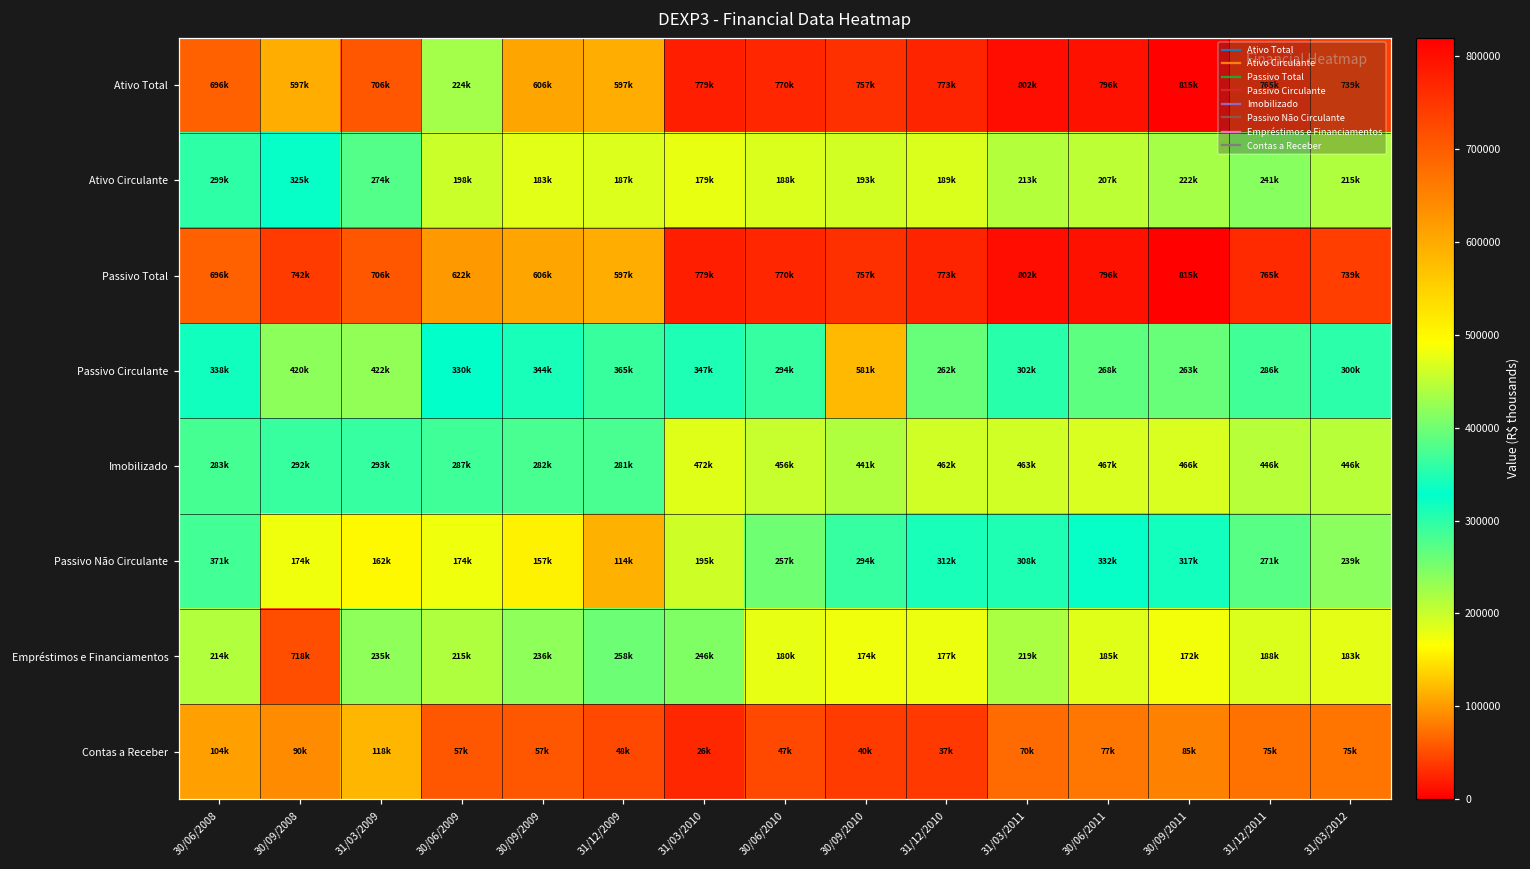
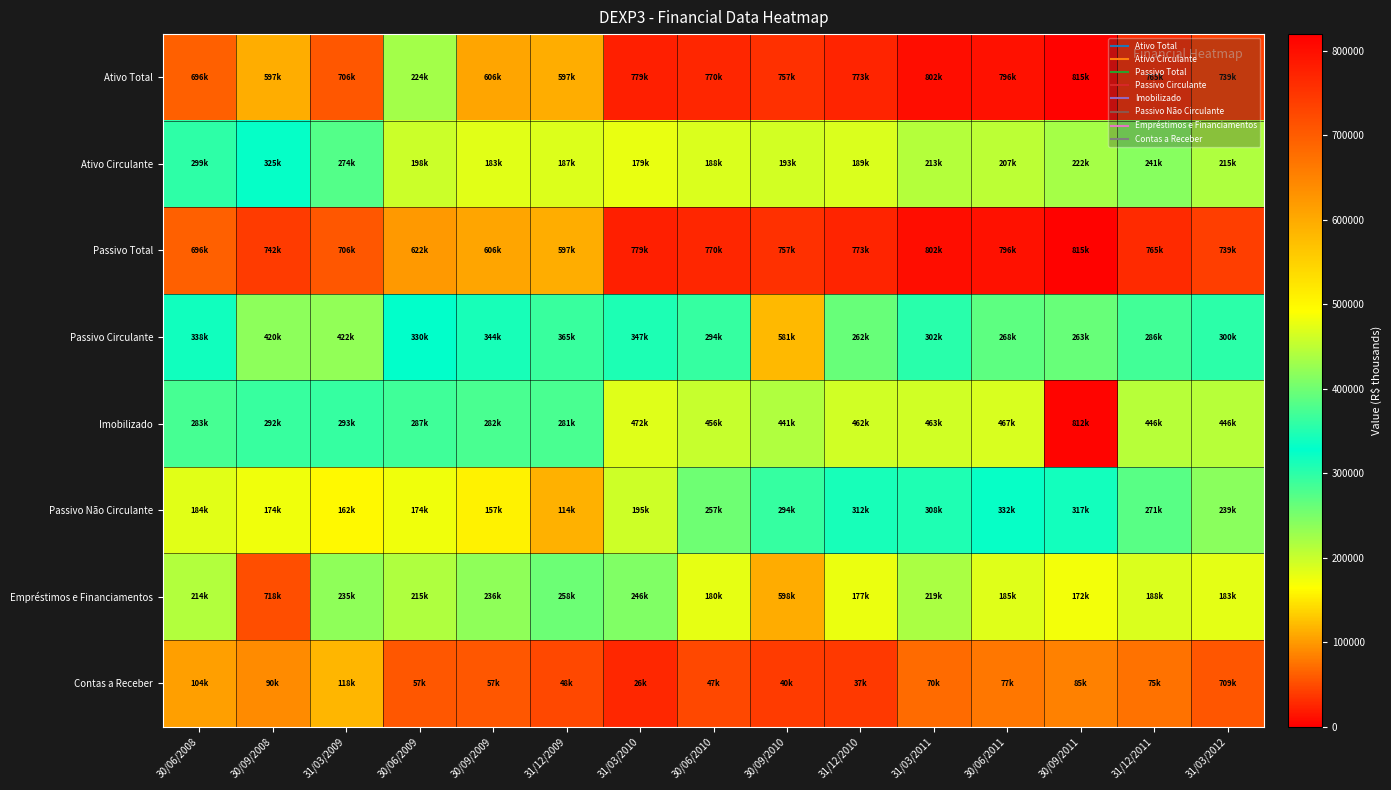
  {
    "Ativo Total": {
      "30/06/2008": "696k",
      "30/09/2008": "597k",
      "31/03/2009": "706k",
      "30/06/2009": "224k",
      "30/09/2009": "606k",
      "31/12/2009": "597k",
      "31/03/2010": "779k",
      "30/06/2010": "770k",
      "30/09/2010": "757k",
      "31/12/2010": "773k",
      "31/03/2011": "802k",
      "30/06/2011": "796k",
      "30/09/2011": "815k"
    },
    "Ativo Circulante": {
      "30/06/2008": "299k",
      "30/09/2008": "325k",
      "31/03/2009": "274k",
      "30/06/2009": "198k",
      "30/09/2009": "183k",
      "31/12/2009": "187k",
      "31/03/2010": "179k",
      "30/06/2010": "188k",
      "30/09/2010": "193k",
      "31/12/2010": "189k",
      "31/03/2011": "213k",
      "30/06/2011": "207k",
      "30/09/2011": "222k",
      "31/12/2011": "241k",
      "31/03/2012": "215k"
    },
    "Passivo Total": {
      "30/06/2008": "696k",
      "30/09/2008": "742k",
      "31/03/2009": "706k",
      "30/06/2009": "622k",
      "30/09/2009": "606k",
      "31/12/2009": "597k",
      "31/03/2010": "779k",
      "30/06/2010": "770k",
      "30/09/2010": "757k",
      "31/12/2010": "773k",
      "31/03/2011": "802k",
      "30/06/2011": "796k",
      "30/09/2011": "815k",
      "31/12/2011": "765k",
      "31/03/2012": "739k"
    },
    "Passivo Circulante": {
      "30/06/2008": "338k",
      "30/09/2008": "420k",
      "31/03/2009": "422k",
      "30/06/2009": "330k",
      "30/09/2009": "344k",
      "31/12/2009": "365k",
      "31/03/2010": "347k",
      "30/06/2010": "294k",
      "30/09/2010": "581k",
      "31/12/2010": "262k",
      "31/03/2011": "302k",
      "30/06/2011": "268k",
      "30/09/2011": "263k",
      "31/12/2011": "286k",
      "31/03/2012": "300k"
    },
    "Imobilizado": {
      "30/06/2008": "283k",
      "30/09/2008": "292k",
      "31/03/2009": "293k",
      "30/06/2009": "287k",
      "30/09/2009": "282k",
      "31/12/2009": "281k",
      "31/03/2010": "472k",
      "30/06/2010": "456k",
      "30/09/2010": "441k",
      "31/12/2010": "462k",
      "31/03/2011": "463k",
      "30/06/2011": "467k",
-     "30/09/2011": "466k",
+     "30/09/2011": "812k",
      "31/12/2011": "446k",
      "31/03/2012": "446k"
    },
    "Passivo Não Circulante": {
-     "30/06/2008": "371k",
+     "30/06/2008": "184k",
      "30/09/2008": "174k",
      "31/03/2009": "162k",
      "30/06/2009": "174k",
      "30/09/2009": "157k",
      "31/12/2009": "114k",
      "31/03/2010": "195k",
      "30/06/2010": "257k",
      "30/09/2010": "294k",
      "31/12/2010": "312k",
      "31/03/2011": "308k",
      "30/06/2011": "332k",
      "30/09/2011": "317k",
      "31/12/2011": "271k",
      "31/03/2012": "239k"
    },
    "Empréstimos e Financiamentos": {
      "30/06/2008": "214k",
      "30/09/2008": "718k",
      "31/03/2009": "235k",
      "30/06/2009": "215k",
      "30/09/2009": "236k",
      "31/12/2009": "258k",
      "31/03/2010": "246k",
      "30/06/2010": "180k",
-     "30/09/2010": "174k",
+     "30/09/2010": "598k",
      "31/12/2010": "177k",
      "31/03/2011": "219k",
      "30/06/2011": "185k",
      "30/09/2011": "172k",
      "31/12/2011": "188k",
      "31/03/2012": "183k"
    },
    "Contas a Receber": {
      "30/06/2008": "104k",
      "30/09/2008": "90k",
      "31/03/2009": "118k",
      "30/06/2009": "57k",
      "30/09/2009": "57k",
      "31/12/2009": "48k",
      "31/03/2010": "26k",
      "30/06/2010": "47k",
      "30/09/2010": "40k",
      "31/12/2010": "37k",
      "31/03/2011": "70k",
      "30/06/2011": "77k",
      "30/09/2011": "85k",
      "31/12/2011": "75k",
-     "31/03/2012": "75k"
+     "31/03/2012": "709k"
    }
  }
